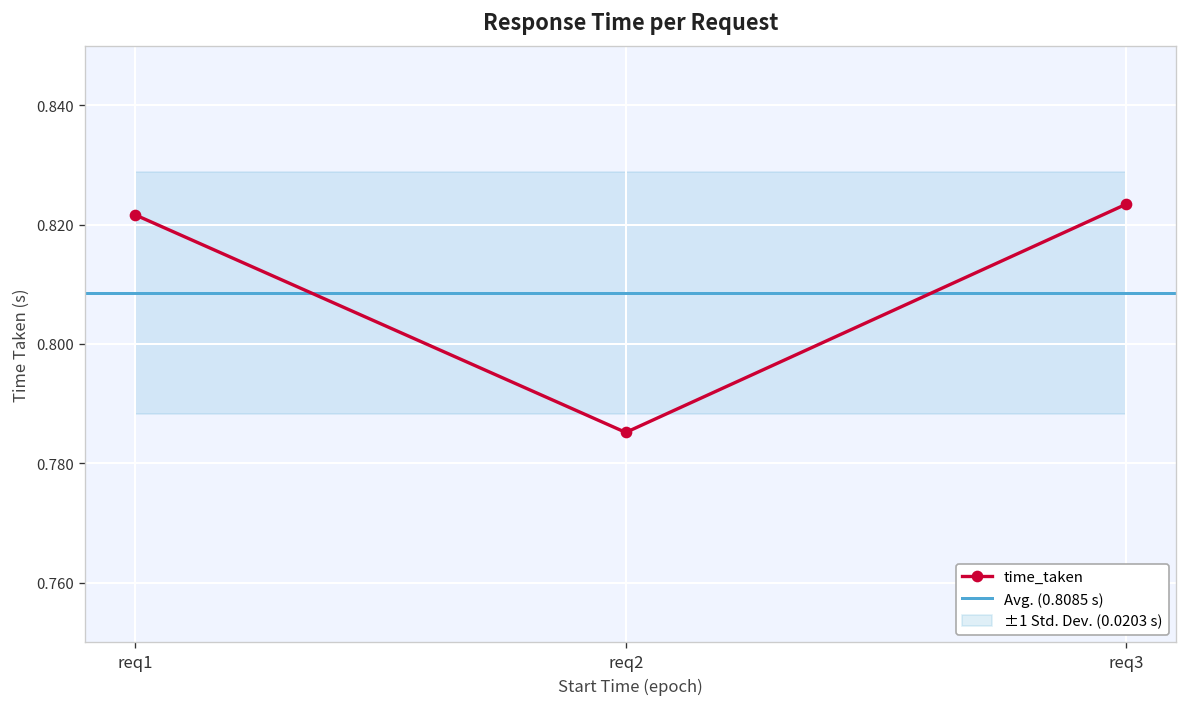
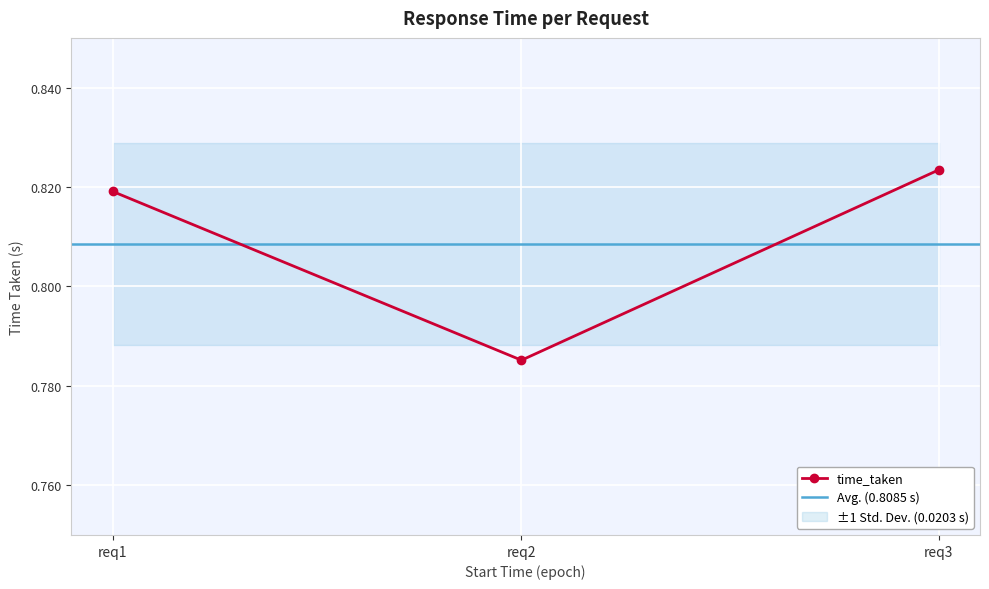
  {
    "time_taken": {
-     "req1": 0.822,
+     "req1": 0.819,
      "req2": 0.785,
      "req3": 0.823
    },
    "±1 Std. Dev. (0.0203 s)": {
      "req1": 0.829,
      "req2": 0.829,
      "req3": 0.829
    }
  }
